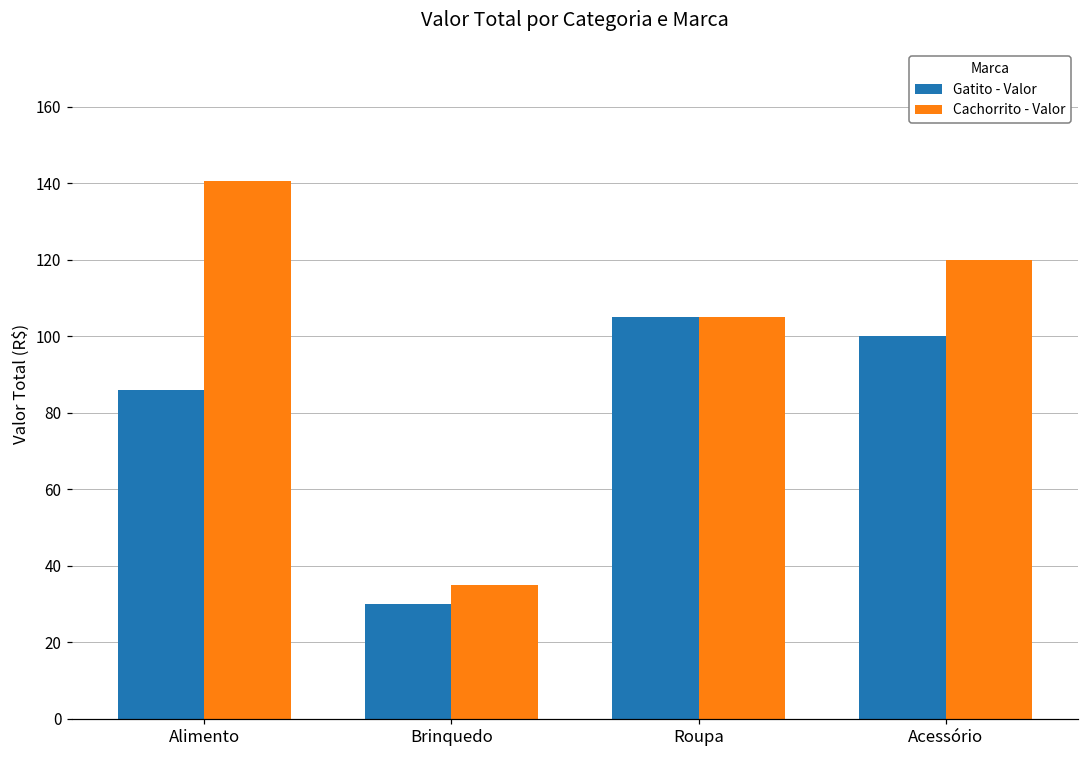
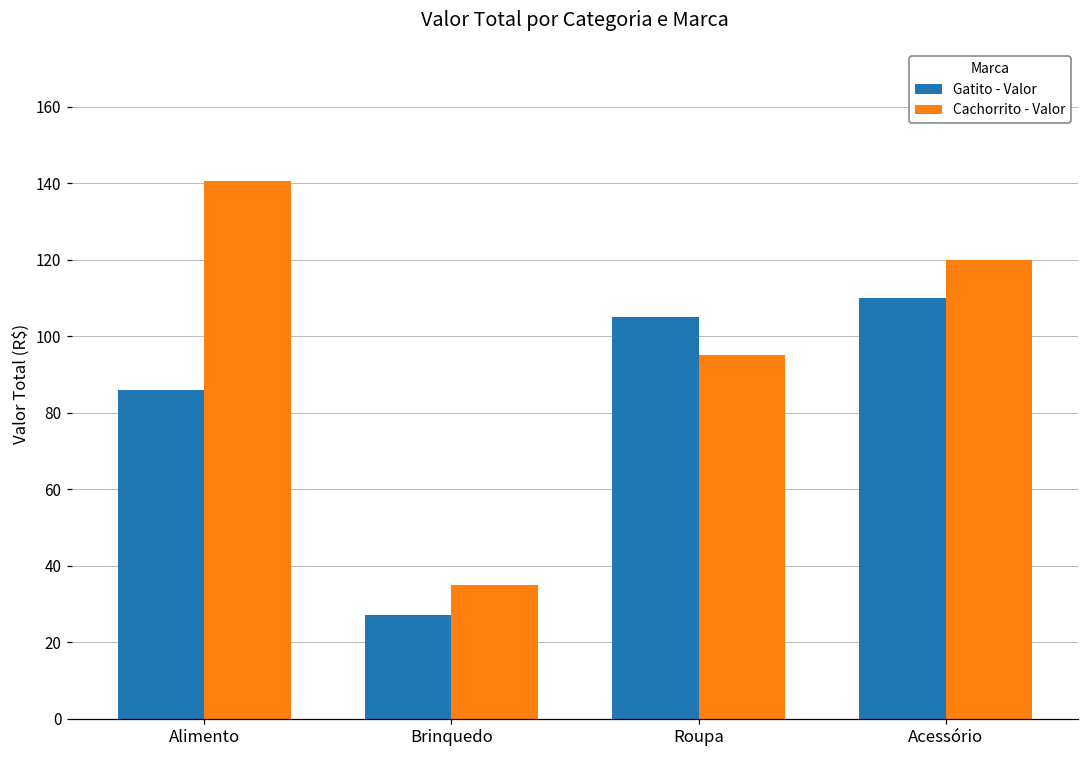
  {
    "Gatito - Valor": {
      "Alimento": 86,
-     "Brinquedo": 30,
+     "Brinquedo": 27,
      "Roupa": 105,
-     "Acessório": 100
+     "Acessório": 110
    },
    "Cachorrito - Valor": {
      "Alimento": 141,
      "Brinquedo": 35,
-     "Roupa": 105,
+     "Roupa": 95,
      "Acessório": 120
    }
  }
